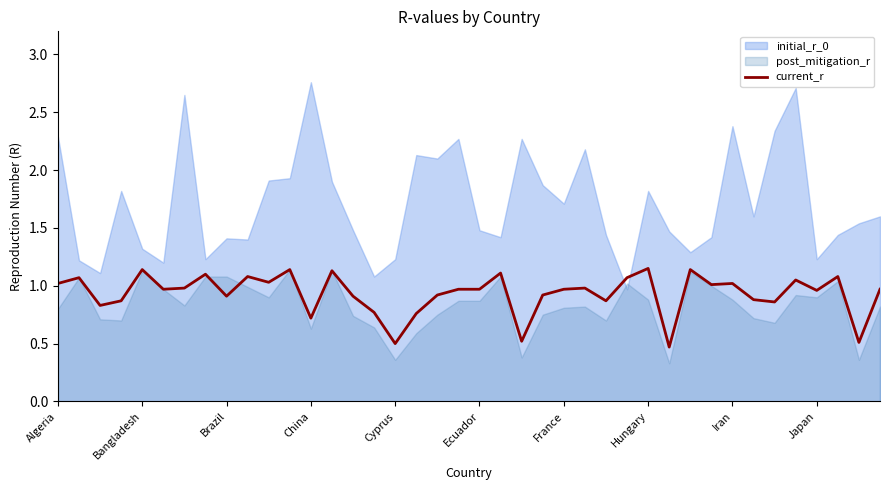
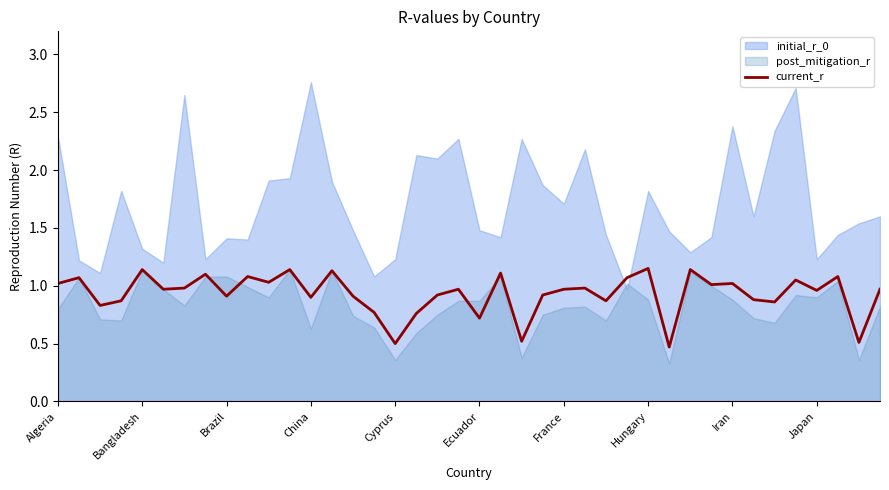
  {
    "current_r": {
      "Algeria": 1.02,
      "Brazil": 0.91,
-     "China": 0.72,
+     "China": 0.90,
      "Cyprus": 0.50,
-     "Ecuador": 0.97,
+     "Ecuador": 0.72,
      "France": 0.97,
      "Hungary": 1.15,
      "Iran": 1.02,
      "Japan": 0.96
    }
  }
